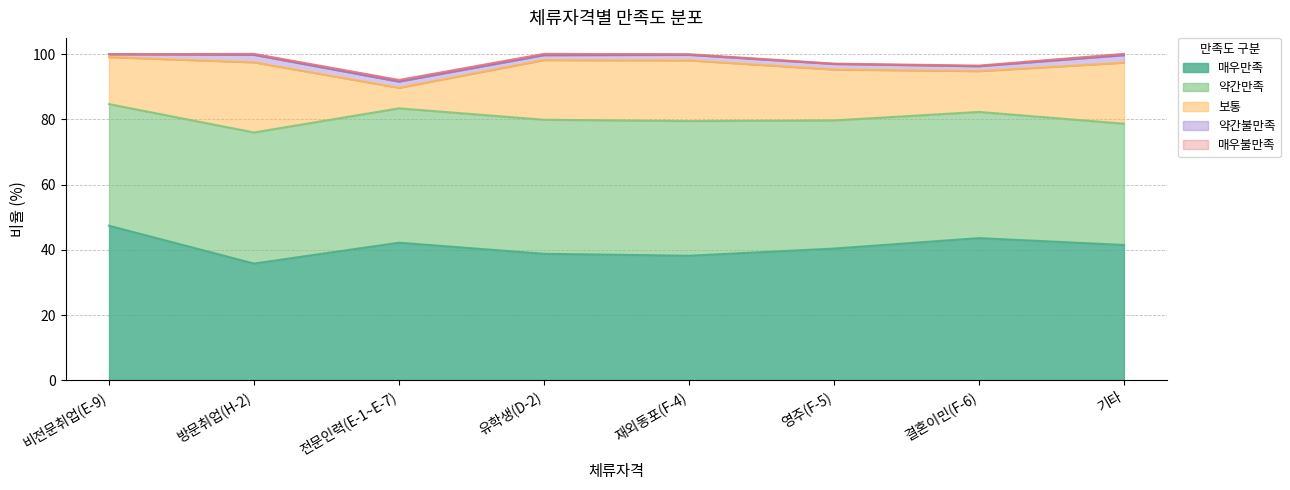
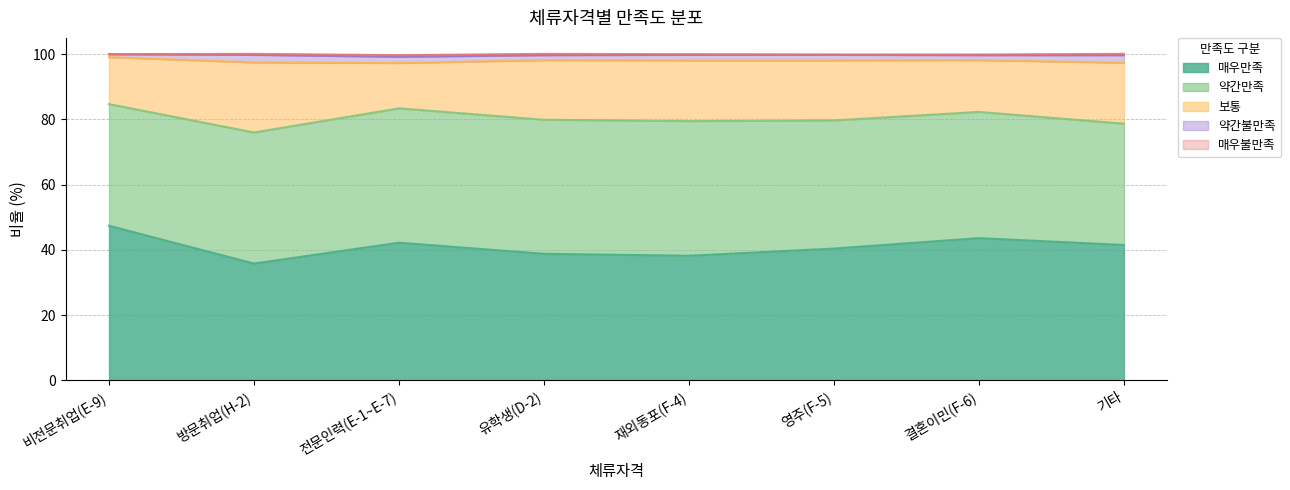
  {
    "보통": {
      "비전문취업(E-9)": 14,
      "방문취업(H-2)": 22,
-     "전문인력(E-1~E-7)": 6,
+     "전문인력(E-1~E-7)": 14,
      "유학생(D-2)": 18,
      "재외동포(F-4)": 19,
-     "영주(F-5)": 16,
-     "결혼이민(F-6)": 13,
+     "영주(F-5)": 18,
+     "결혼이민(F-6)": 16,
      "기타": 19
    }
  }
